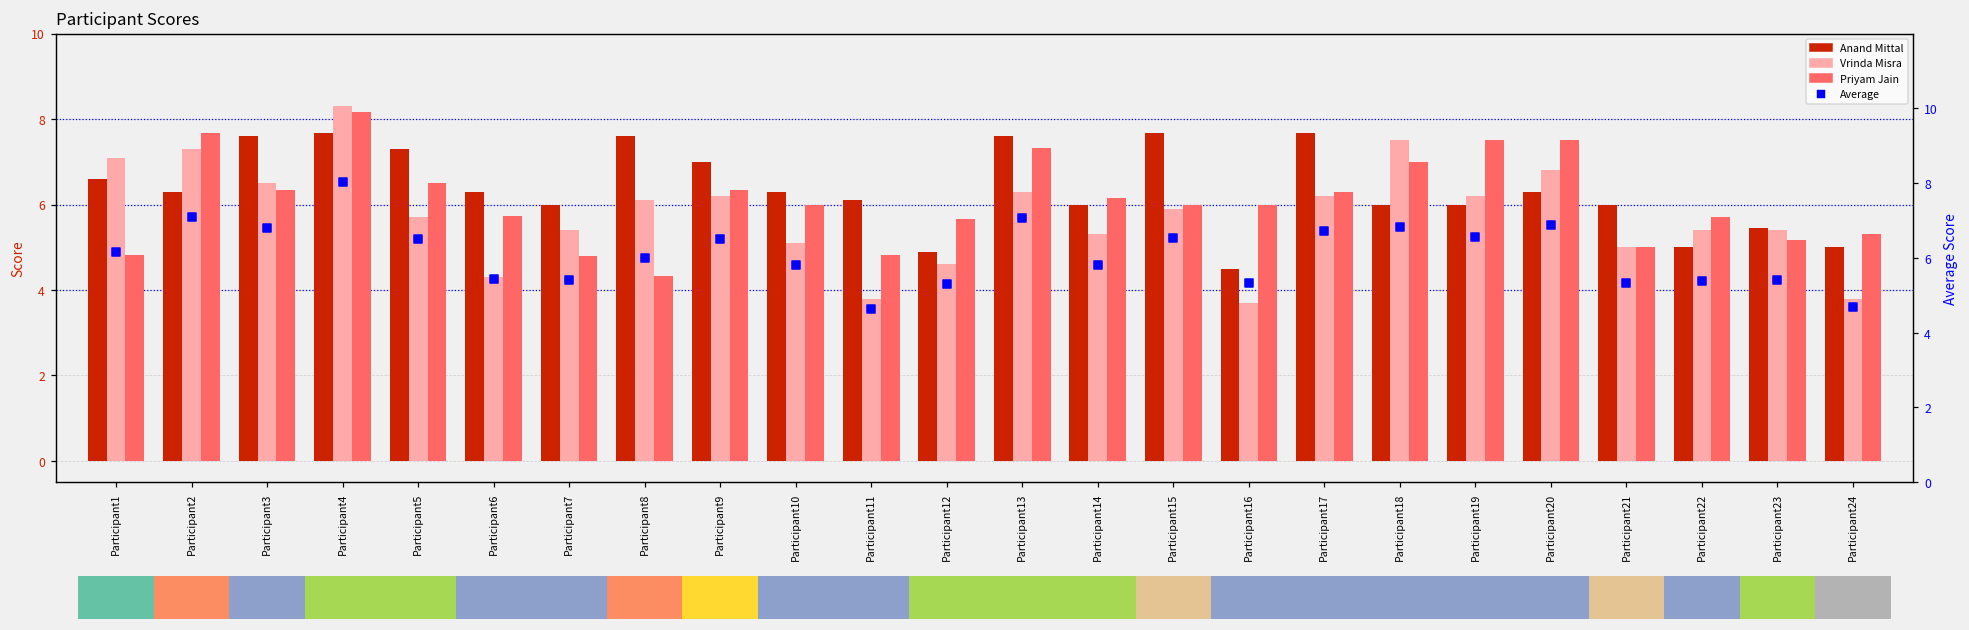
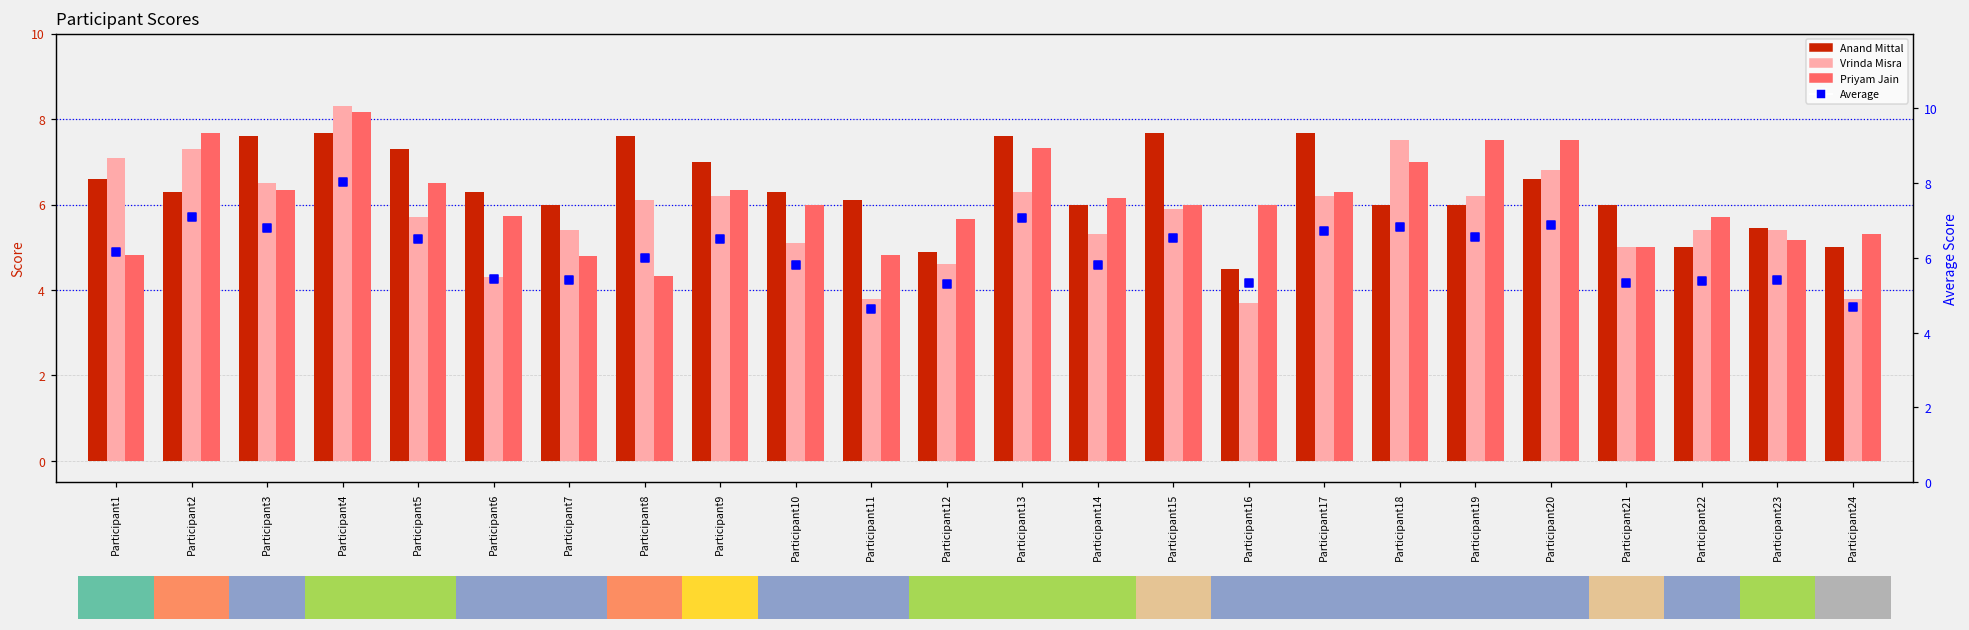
  {
    "Anand Mittal": {
      "Participant1": 6.6,
      "Participant2": 6.3,
      "Participant3": 7.6,
      "Participant4": 7.7,
      "Participant5": 7.3,
      "Participant6": 6.3,
      "Participant7": 6.0,
      "Participant8": 7.6,
      "Participant9": 7.0,
      "Participant10": 6.3,
      "Participant11": 6.1,
      "Participant12": 4.9,
      "Participant13": 7.6,
      "Participant14": 6.0,
      "Participant15": 7.7,
      "Participant16": 4.5,
      "Participant17": 7.7,
      "Participant18": 6.0,
      "Participant19": 6.0,
-     "Participant20": 6.3,
+     "Participant20": 6.6,
      "Participant21": 6.0,
      "Participant22": 5.0,
      "Participant23": 5.4,
      "Participant24": 5.0
    },
    "Vrinda Misra": {
      "Participant1": 7.1,
      "Participant2": 7.3,
      "Participant3": 6.5,
      "Participant4": 8.3,
      "Participant5": 5.7,
      "Participant6": 4.3,
      "Participant7": 5.4,
      "Participant8": 6.1,
      "Participant9": 6.2,
      "Participant10": 5.1,
      "Participant11": 3.8,
      "Participant12": 4.6,
      "Participant13": 6.3,
      "Participant14": 5.3,
      "Participant15": 5.9,
      "Participant16": 3.7,
      "Participant17": 6.2,
      "Participant18": 7.5,
      "Participant19": 6.2,
      "Participant20": 6.8,
      "Participant21": 5.0,
      "Participant22": 5.4,
      "Participant23": 5.4,
      "Participant24": 3.8
    },
    "Priyam Jain": {
      "Participant1": 4.8,
      "Participant2": 7.7,
      "Participant3": 6.3,
      "Participant4": 8.2,
      "Participant5": 6.5,
      "Participant6": 5.7,
      "Participant7": 4.8,
      "Participant8": 4.3,
      "Participant9": 6.3,
      "Participant10": 6.0,
      "Participant11": 4.8,
      "Participant12": 5.7,
      "Participant13": 7.3,
      "Participant14": 6.2,
      "Participant15": 6.0,
      "Participant16": 6.0,
      "Participant17": 6.3,
      "Participant18": 7.0,
      "Participant19": 7.5,
      "Participant20": 7.5,
      "Participant21": 5.0,
      "Participant22": 5.7,
      "Participant23": 5.2,
      "Participant24": 5.3
    }
  }
